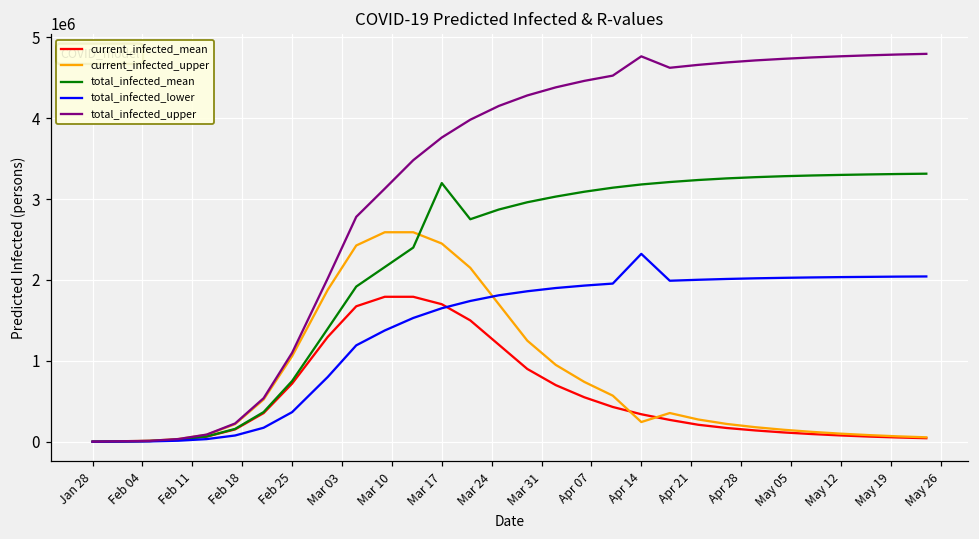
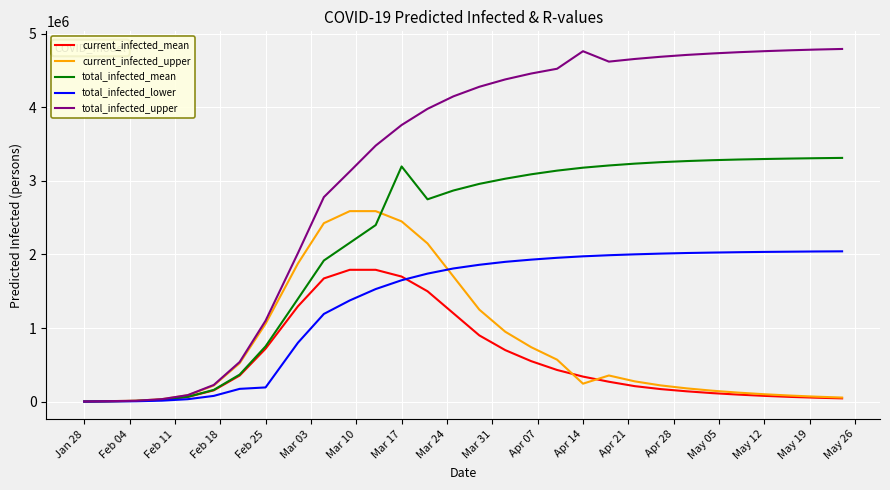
  {
    "current_infected_mean": {
      "Mar 17": 1700000,
      "Apr 14": 300000
    },
    "current_infected_upper": {
      "Feb 25": 1100000,
      "Mar 17": 2500000,
      "Apr 14": 200000
    },
    "total_infected_mean": {
      "Mar 17": 3200000,
      "Apr 14": 3200000,
      "May 12": 3300000
    },
    "total_infected_lower": {
-     "Feb 25": 400000,
+     "Feb 25": 200000,
      "Mar 17": 1700000,
-     "Apr 14": 2300000,
+     "Apr 14": 2000000,
      "May 12": 2000000
    },
    "total_infected_upper": {
      "Feb 25": 1100000,
      "Mar 17": 3800000,
      "Apr 14": 4800000,
      "May 12": 4800000
    }
  }
